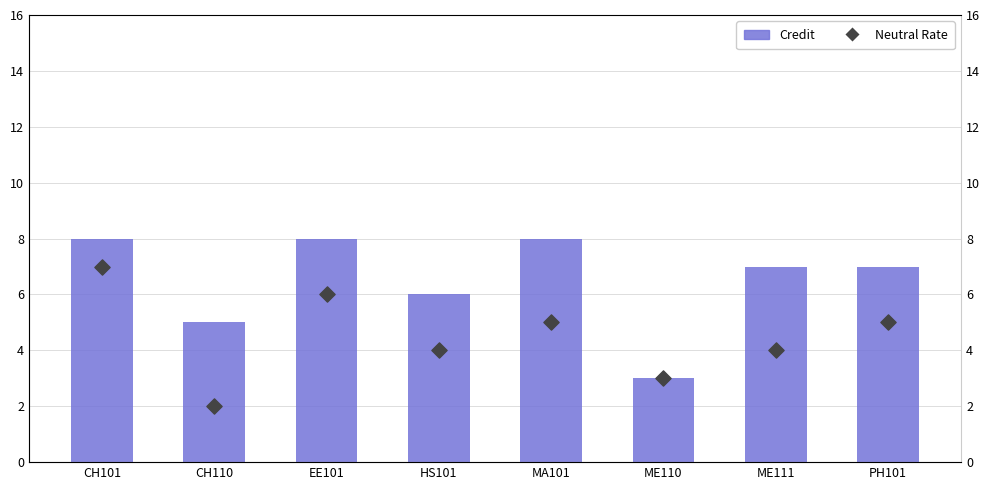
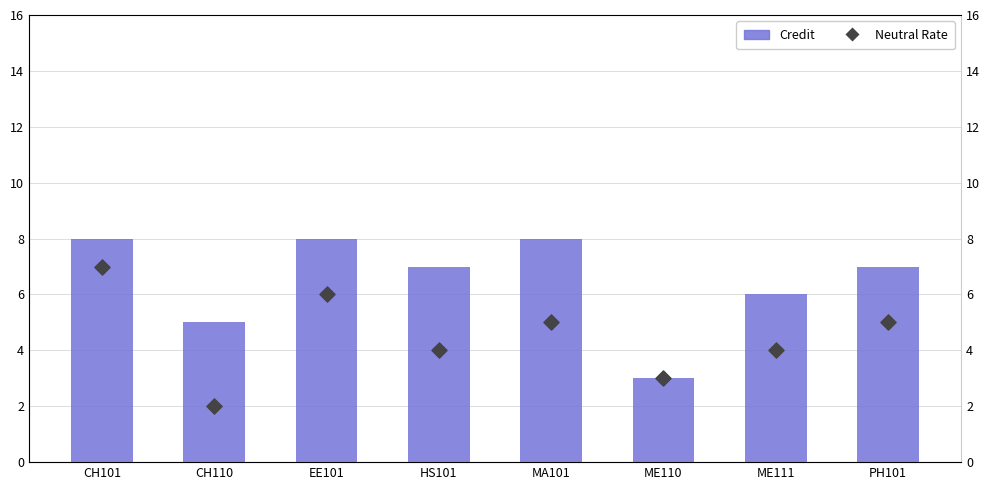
  {
    "Credit": {
      "CH101": 8,
      "CH110": 5,
      "EE101": 8,
-     "HS101": 6,
+     "HS101": 7,
      "MA101": 8,
      "ME110": 3,
-     "ME111": 7,
+     "ME111": 6,
      "PH101": 7
    }
  }
